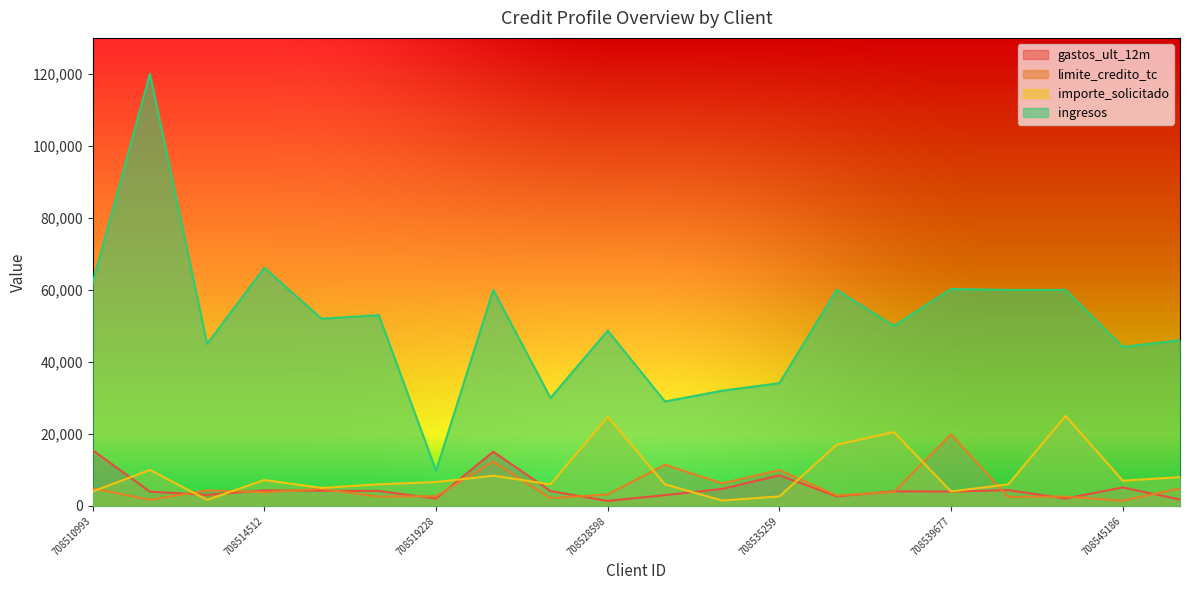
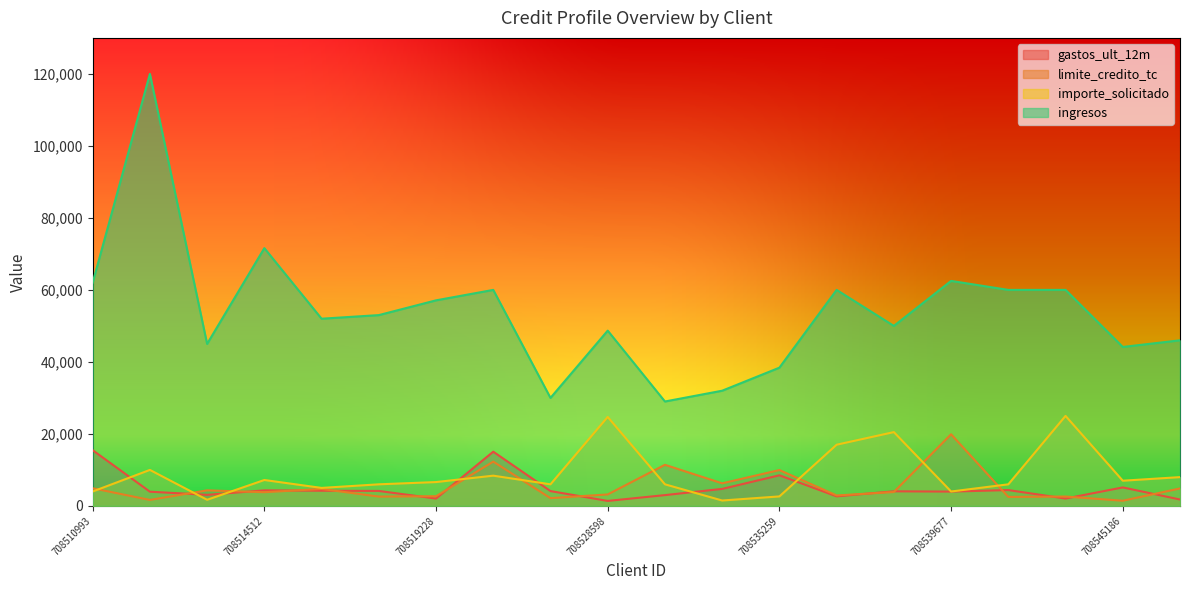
  {
    "importe_solicitado": {
      "708510993": "4,000",
      "708514512": "7,000",
      "708519228": "7,000",
      "708528598": "25,000",
      "708535259": "3,000",
      "708545186": "7,000"
    },
    "ingresos": {
      "708510993": "62,000",
-     "708514512": "66,000",
-     "708519228": "10,000",
+     "708514512": "72,000",
+     "708519228": "57,000",
      "708528598": "49,000",
-     "708535259": "34,000",
-     "708539677": "60,000",
+     "708535259": "38,000",
+     "708539677": "63,000",
      "708545186": "44,000"
    }
  }
